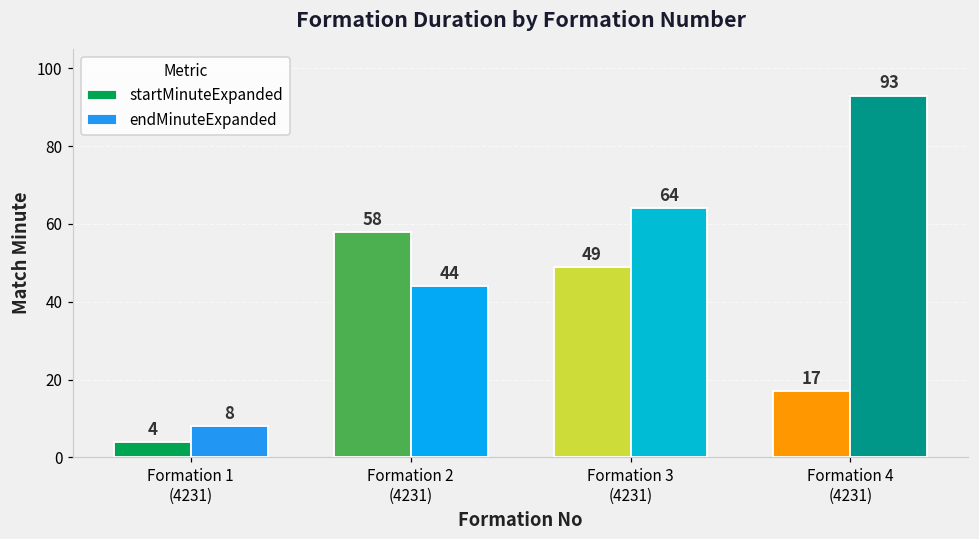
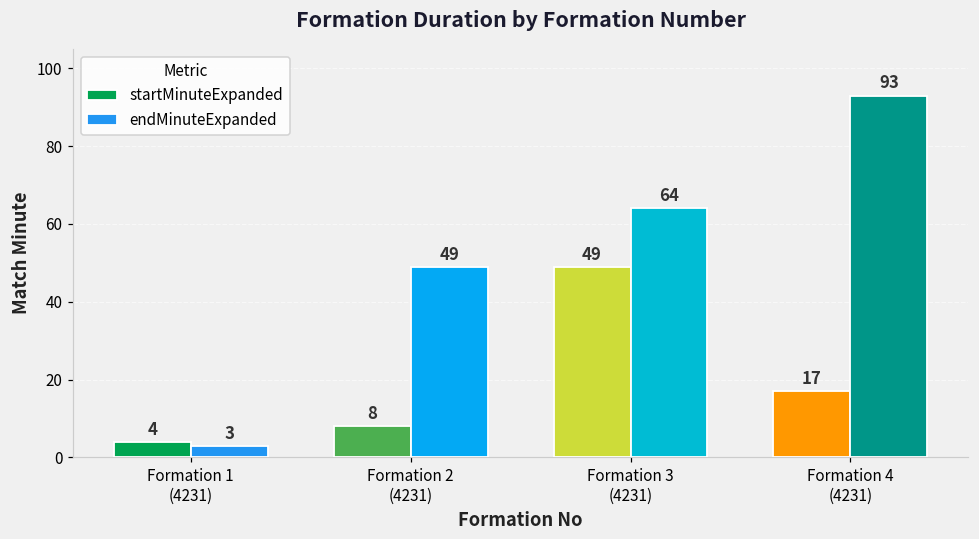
  {
    "startMinuteExpanded": {
      "Formation 1 (4231)": 4,
-     "Formation 2 (4231)": 58,
+     "Formation 2 (4231)": 8,
      "Formation 3 (4231)": 49,
      "Formation 4 (4231)": 17
    },
    "endMinuteExpanded": {
-     "Formation 1 (4231)": 8,
-     "Formation 2 (4231)": 44,
+     "Formation 1 (4231)": 3,
+     "Formation 2 (4231)": 49,
      "Formation 3 (4231)": 64,
      "Formation 4 (4231)": 93
    }
  }
